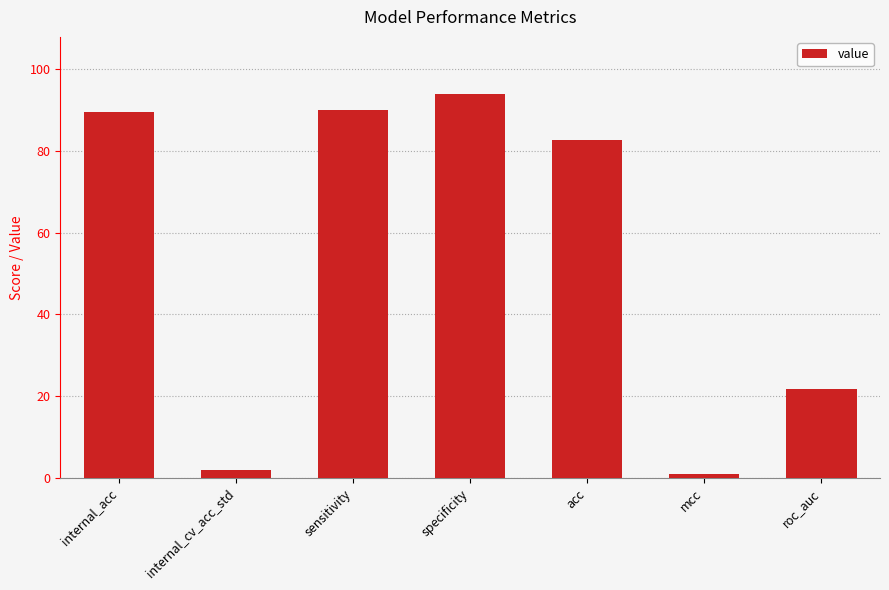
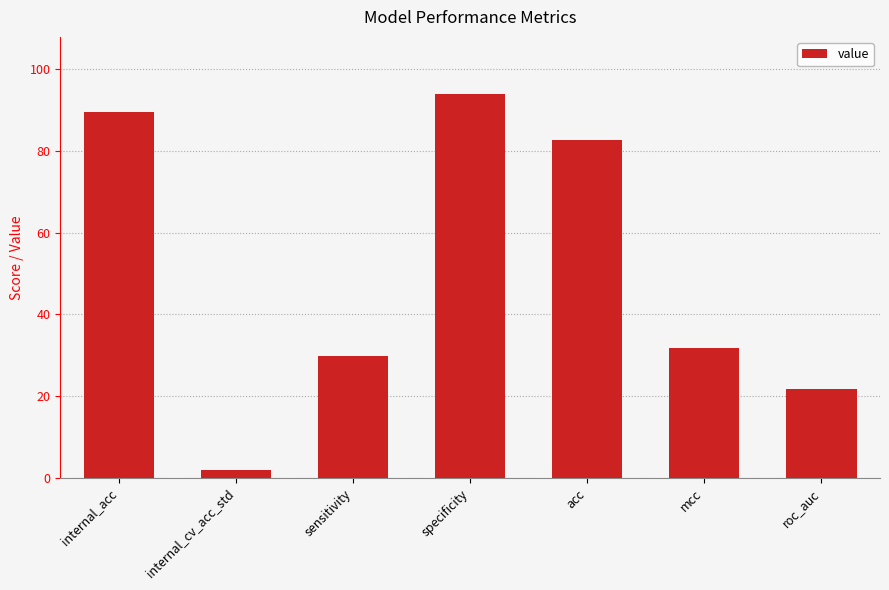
  {
    "internal_acc": 90,
    "internal_cv_acc_std": 2,
-   "sensitivity": 90,
+   "sensitivity": 30,
    "specificity": 94,
    "acc": 83,
-   "mcc": 1,
+   "mcc": 32,
    "roc_auc": 22
  }
